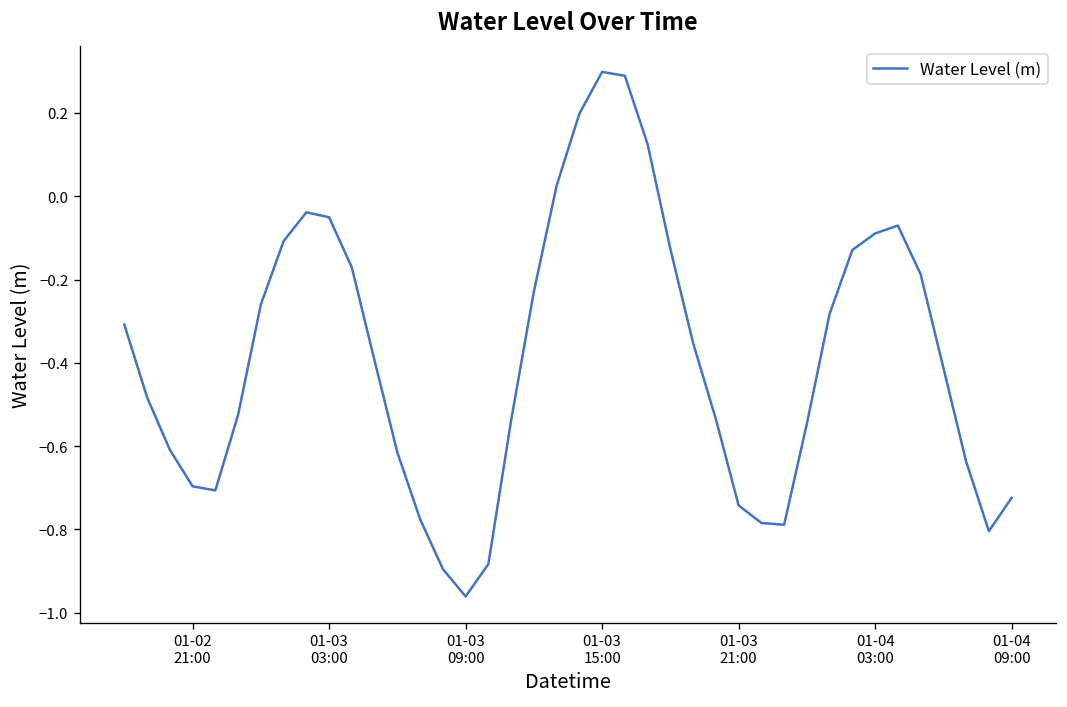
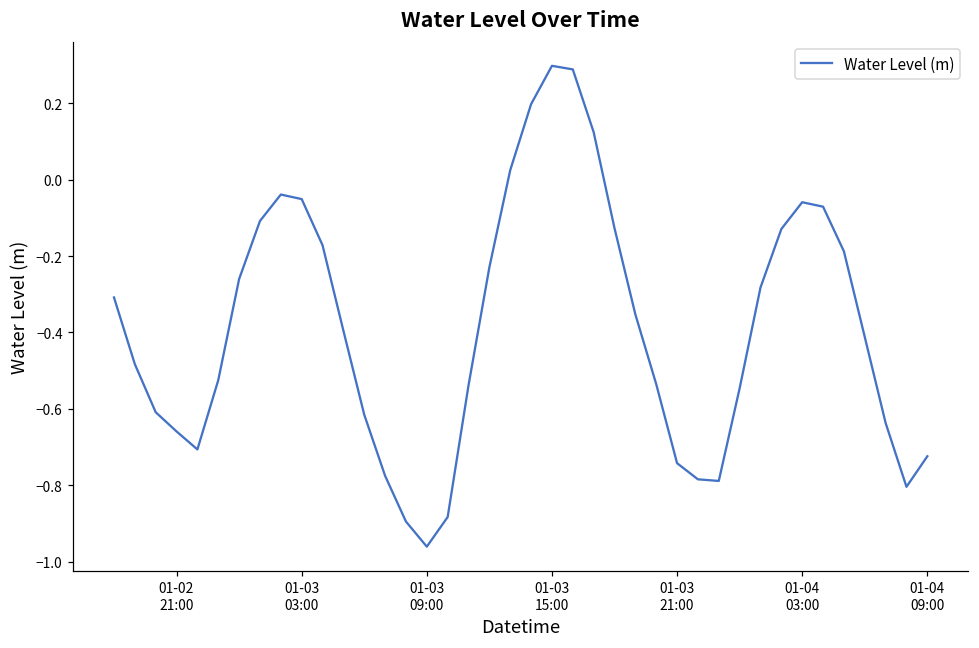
  {
-   "01-02 21:00": -0.70,
+   "01-02 21:00": -0.66,
    "01-03 03:00": -0.05,
    "01-03 09:00": -0.96,
    "01-03 15:00": 0.30,
    "01-03 21:00": -0.74,
-   "01-04 03:00": -0.09,
+   "01-04 03:00": -0.06,
    "01-04 09:00": -0.72
  }
